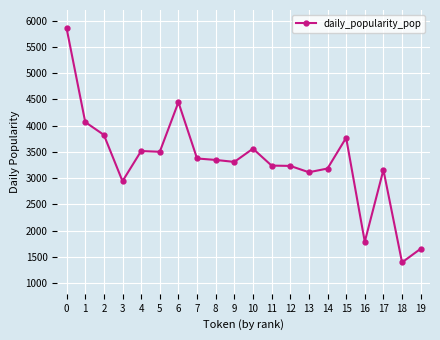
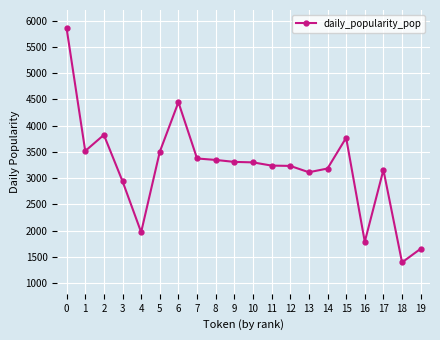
  {
    "0": 5900,
-   "1": 4100,
+   "1": 3500,
    "2": 3800,
    "3": 2900,
-   "4": 3500,
+   "4": 2000,
    "5": 3500,
    "6": 4400,
    "7": 3400,
    "8": 3300,
    "9": 3300,
-   "10": 3600,
+   "10": 3300,
    "11": 3200,
    "12": 3200,
    "13": 3100,
    "14": 3200,
    "15": 3800,
    "16": 1800,
    "17": 3200,
    "18": 1400,
    "19": 1700
  }
